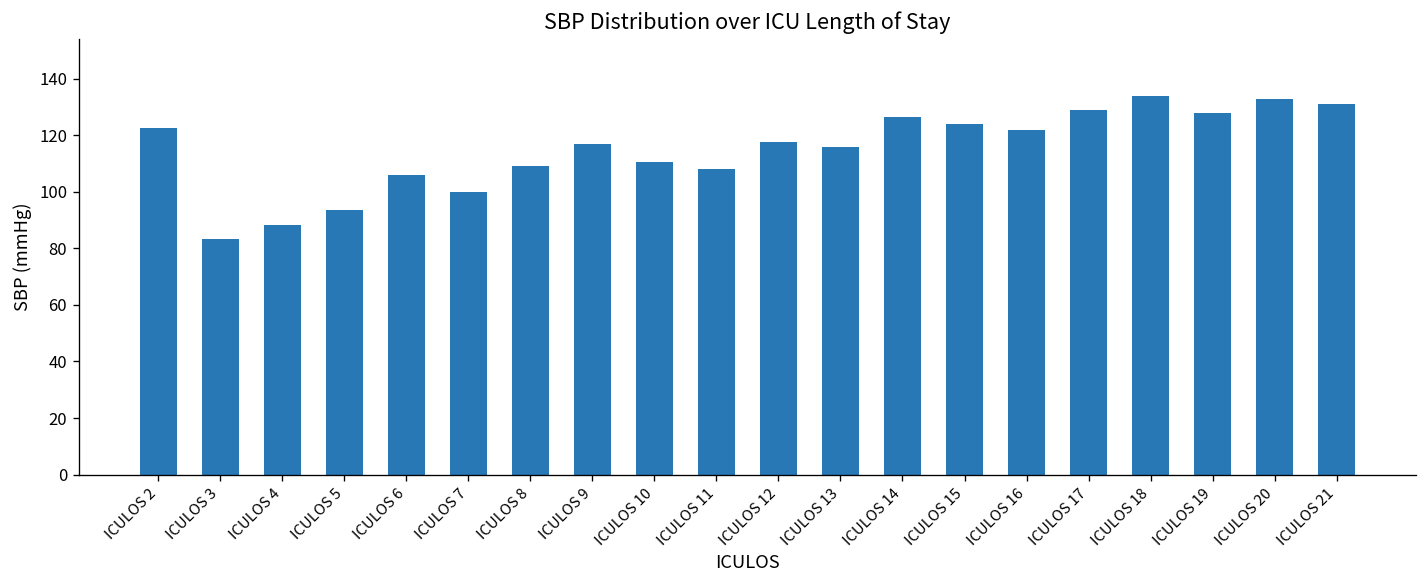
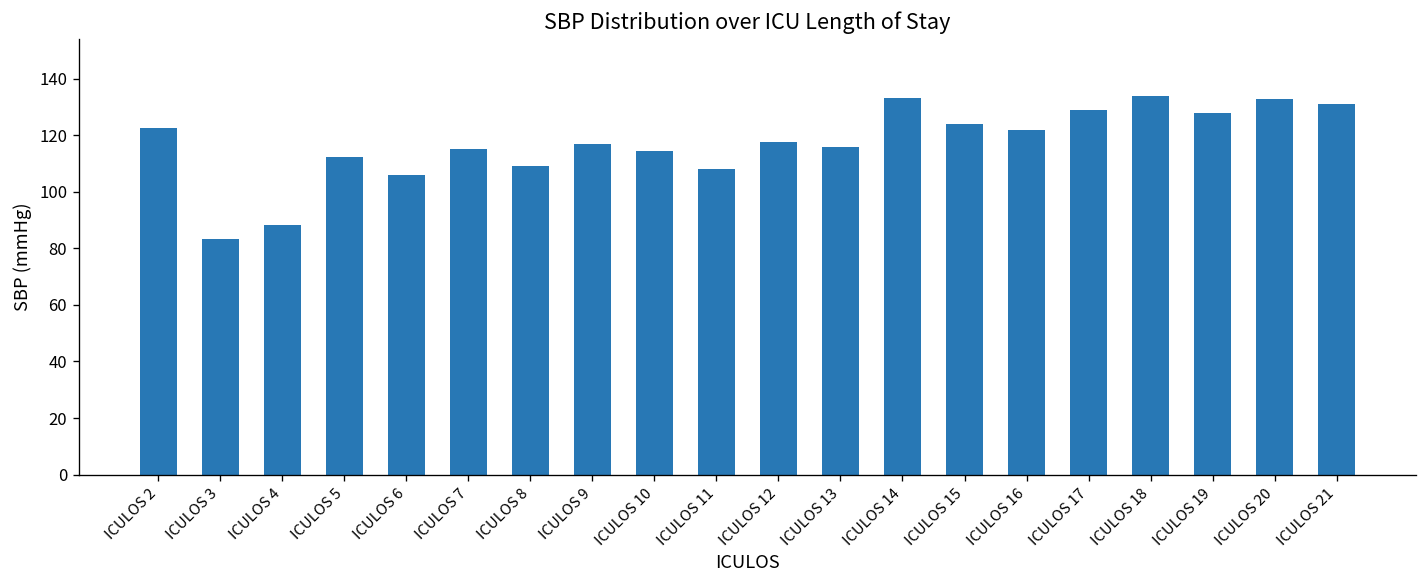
  {
    "ICULOS 2": 123,
    "ICULOS 3": 83,
    "ICULOS 4": 88,
-   "ICULOS 5": 94,
+   "ICULOS 5": 112,
    "ICULOS 6": 106,
-   "ICULOS 7": 100,
+   "ICULOS 7": 115,
    "ICULOS 8": 109,
    "ICULOS 9": 117,
-   "ICULOS 10": 111,
+   "ICULOS 10": 115,
    "ICULOS 11": 108,
    "ICULOS 12": 118,
    "ICULOS 13": 116,
-   "ICULOS 14": 127,
+   "ICULOS 14": 133,
    "ICULOS 15": 124,
    "ICULOS 16": 122,
    "ICULOS 17": 129,
    "ICULOS 18": 134,
    "ICULOS 19": 128,
    "ICULOS 20": 133,
    "ICULOS 21": 131
  }
